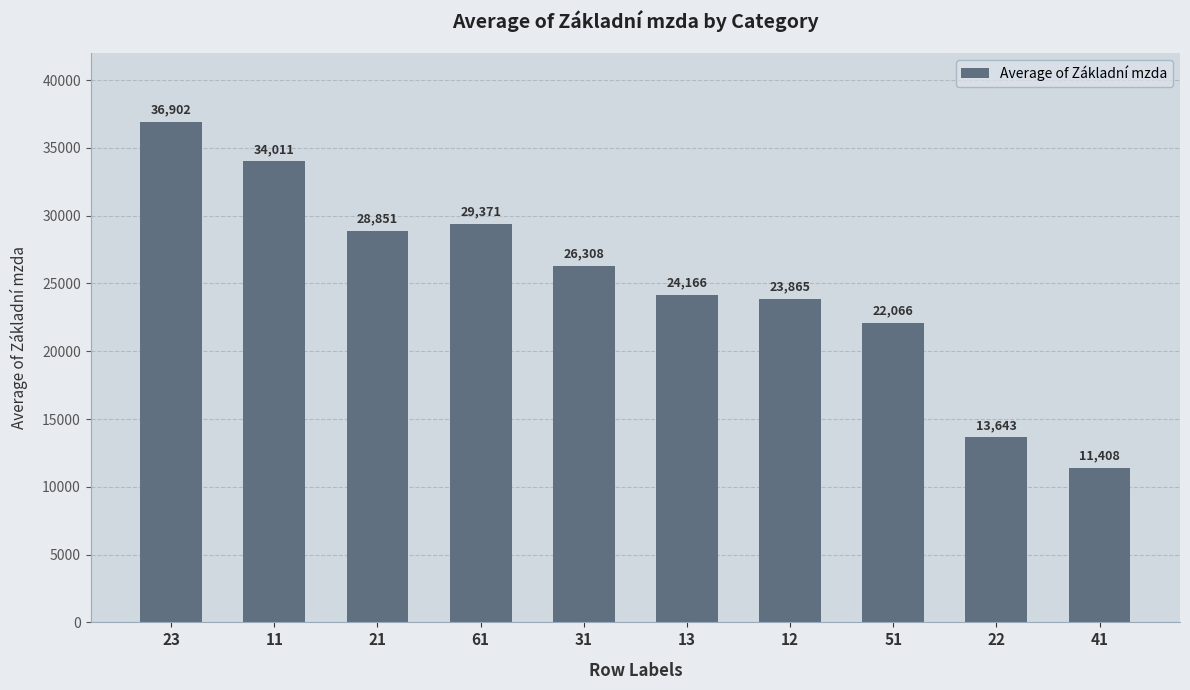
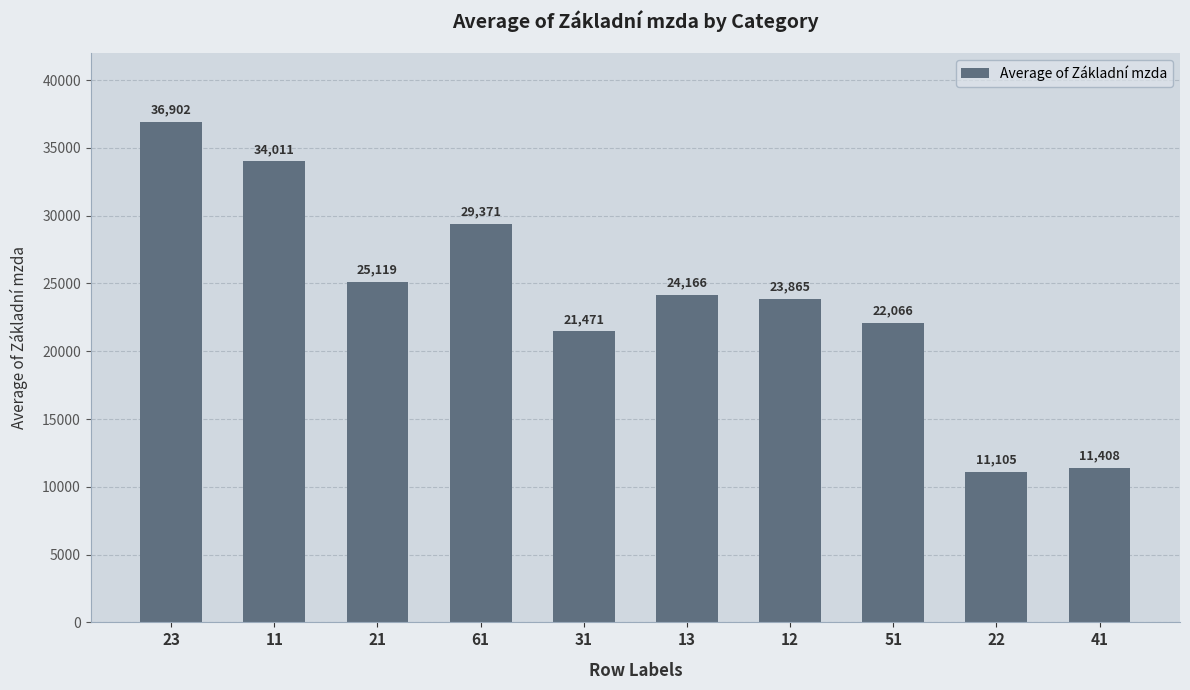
  {
    "23": "36,902",
    "11": "34,011",
-   "21": "28,851",
+   "21": "25,119",
    "61": "29,371",
-   "31": "26,308",
+   "31": "21,471",
    "13": "24,166",
    "12": "23,865",
    "51": "22,066",
-   "22": "13,643",
+   "22": "11,105",
    "41": "11,408"
  }
